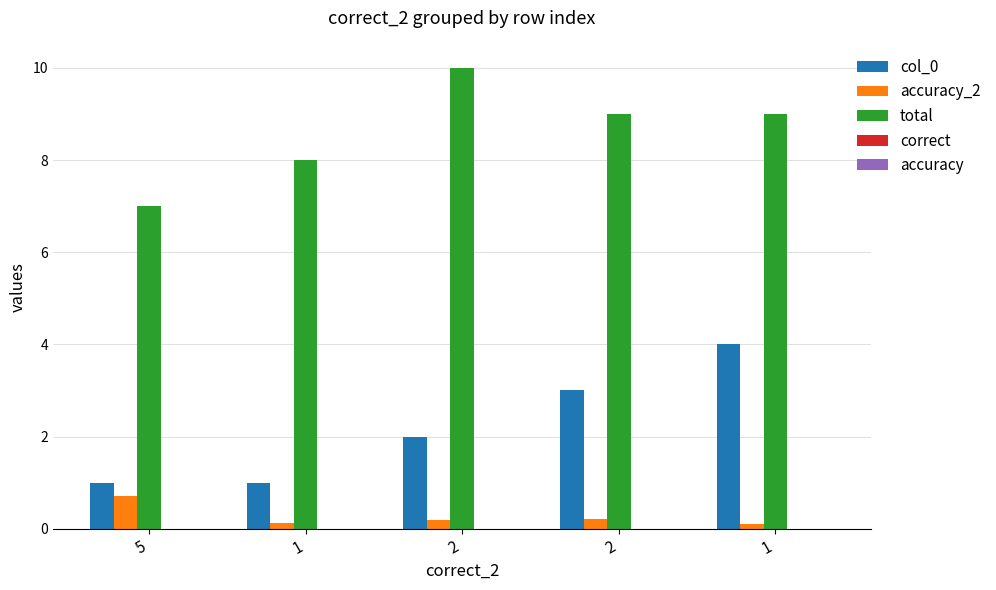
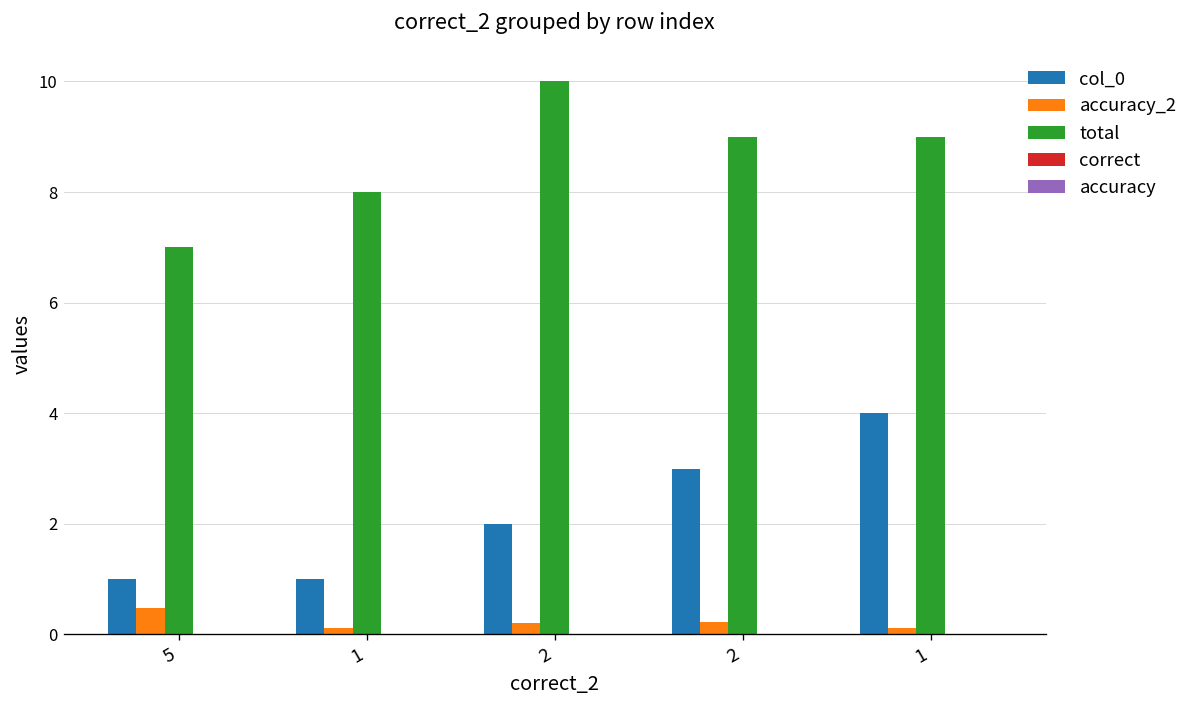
  {
    "col_0": {
      "5": 1.0
    },
    "accuracy_2": {
-     "5": 0.7
+     "5": 0.5
    },
    "total": {
      "5": 7.0
    },
    "correct": {
      "5": 0.0
    },
    "accuracy": {
      "5": 0.0
    }
  }
